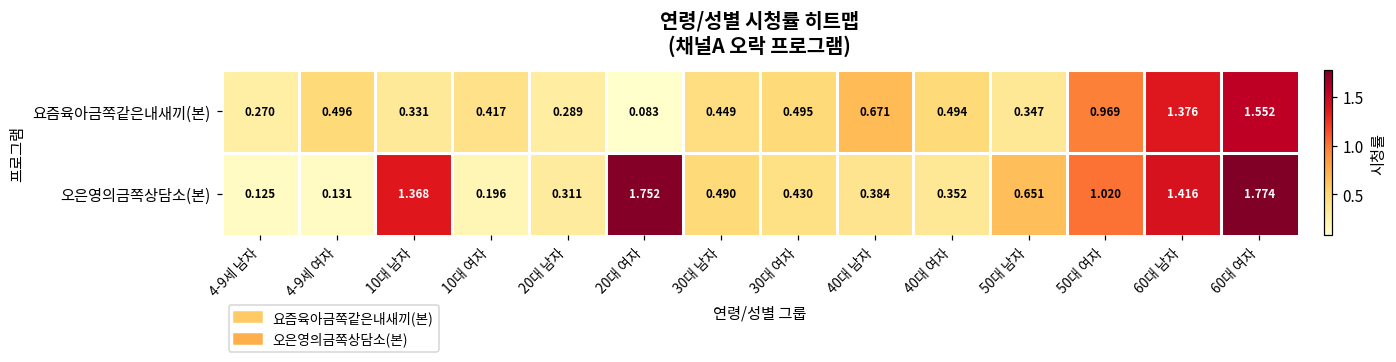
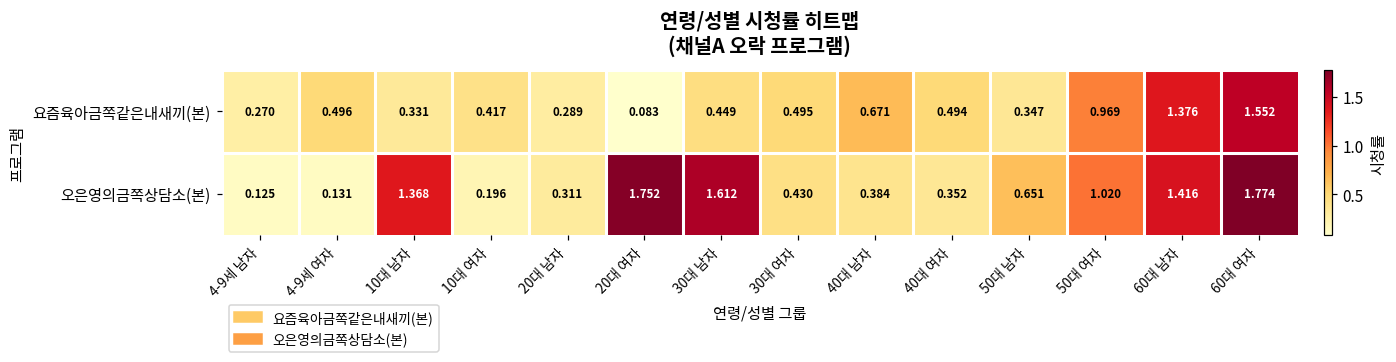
  {
    "요즘육아금쪽같은내새끼(본)": {
      "4-9세 남자": 0.270,
      "4-9세 여자": 0.496,
      "10대 남자": 0.331,
      "10대 여자": 0.417,
      "20대 남자": 0.289,
      "20대 여자": 0.083,
      "30대 남자": 0.449,
      "30대 여자": 0.495,
      "40대 남자": 0.671,
      "40대 여자": 0.494,
      "50대 남자": 0.347,
      "50대 여자": 0.969,
      "60대 남자": 1.376,
      "60대 여자": 1.552
    },
    "오은영의금쪽상담소(본)": {
      "4-9세 남자": 0.125,
      "4-9세 여자": 0.131,
      "10대 남자": 1.368,
      "10대 여자": 0.196,
      "20대 남자": 0.311,
      "20대 여자": 1.752,
-     "30대 남자": 0.490,
+     "30대 남자": 1.612,
      "30대 여자": 0.430,
      "40대 남자": 0.384,
      "40대 여자": 0.352,
      "50대 남자": 0.651,
      "50대 여자": 1.020,
      "60대 남자": 1.416,
      "60대 여자": 1.774
    }
  }
